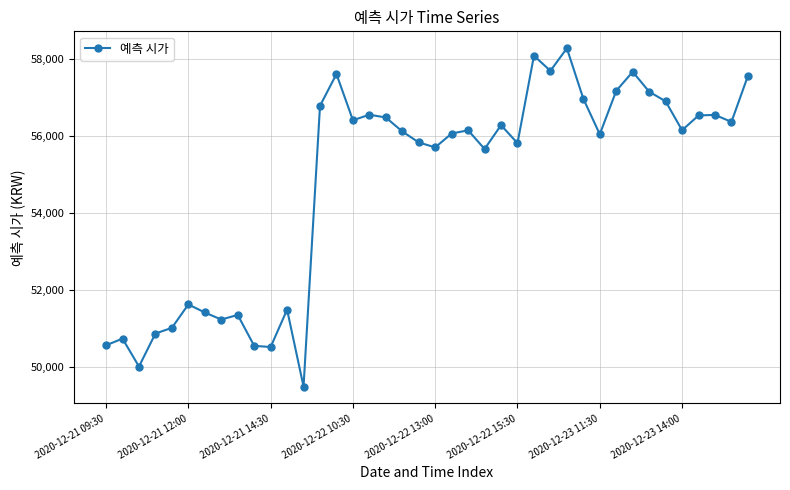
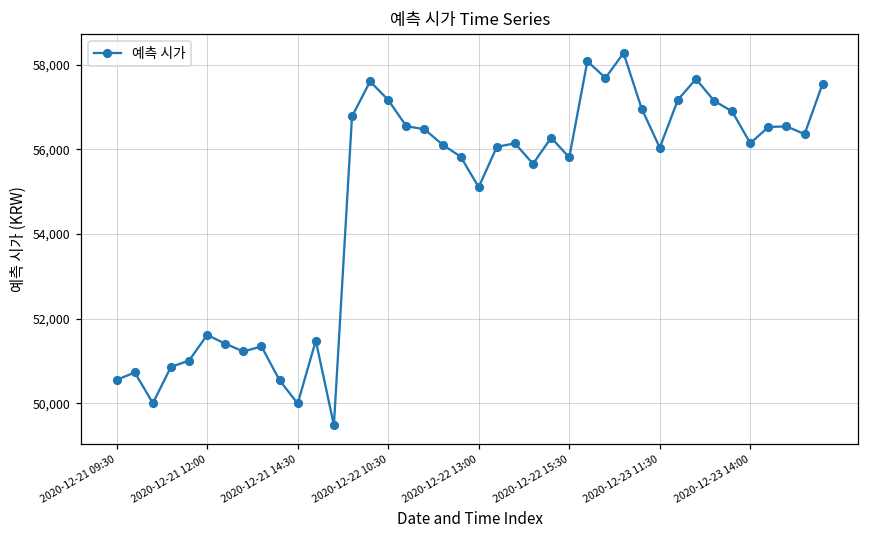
  {
    "2020-12-21 09:30": "50,600",
    "2020-12-21 12:00": "51,600",
-   "2020-12-21 14:30": "50,500",
-   "2020-12-22 10:30": "56,400",
-   "2020-12-22 13:00": "55,700",
+   "2020-12-21 14:30": "50,000",
+   "2020-12-22 10:30": "57,200",
+   "2020-12-22 13:00": "55,100",
    "2020-12-22 15:30": "55,800",
    "2020-12-23 11:30": "56,000",
    "2020-12-23 14:00": "56,100"
  }
